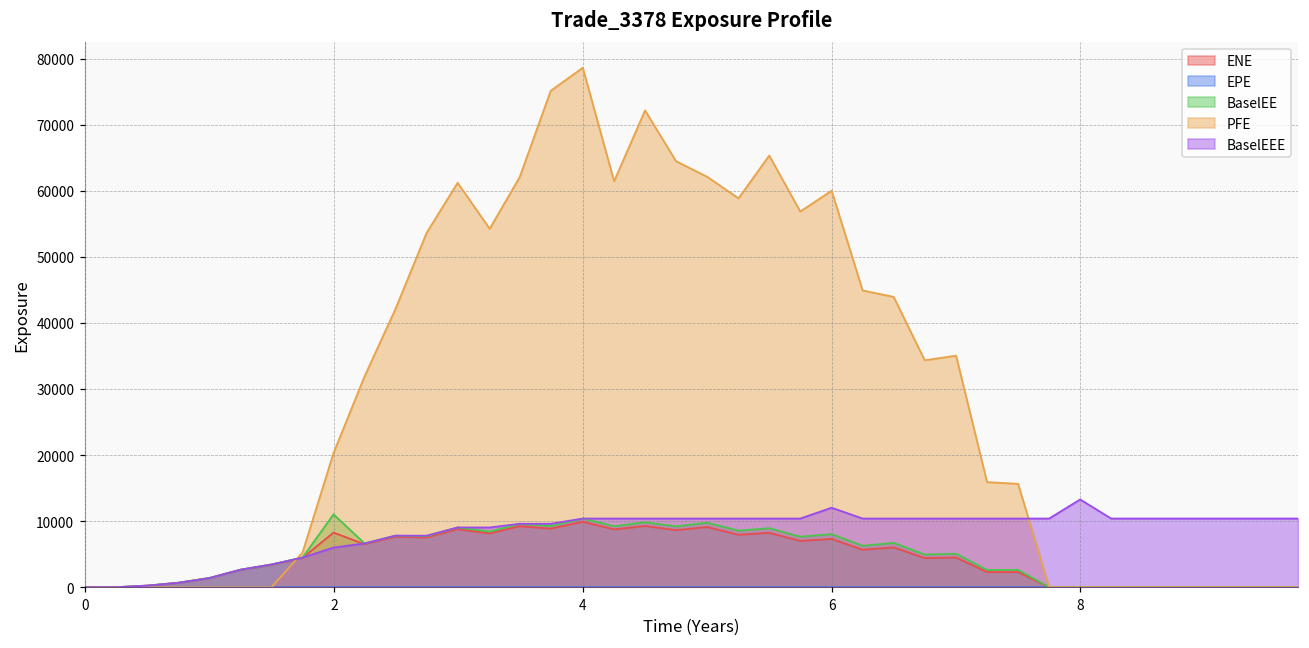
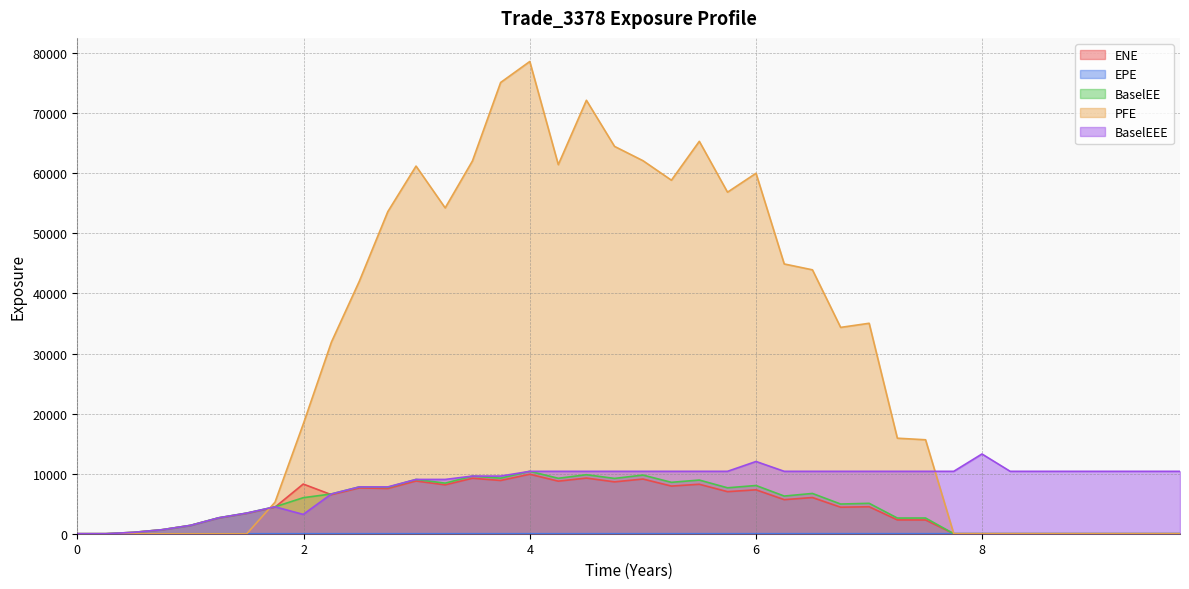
  {
    "ENE": {
      "2": 8000,
      "4": 10000,
      "6": 7000
    },
    "EPE": {
      "2": 0,
      "4": 0,
      "6": 0
    },
    "BaselEE": {
-     "2": 11000,
+     "2": 6000,
      "6": 8000
    },
    "PFE": {
-     "2": 20000,
+     "2": 18000,
      "4": 79000,
      "6": 60000
    },
    "BaselEEE": {
-     "2": 6000,
+     "2": 3000,
      "6": 12000,
      "8": 13000
    }
  }
